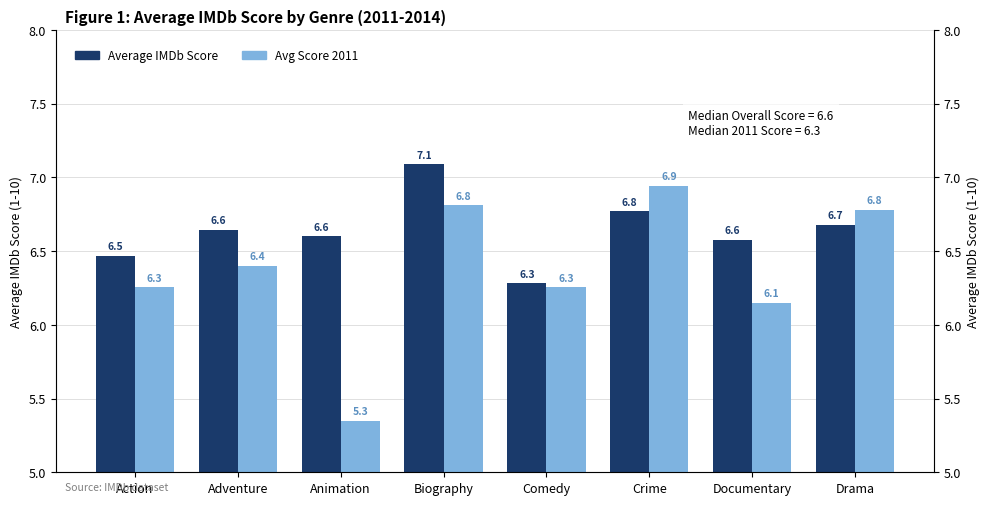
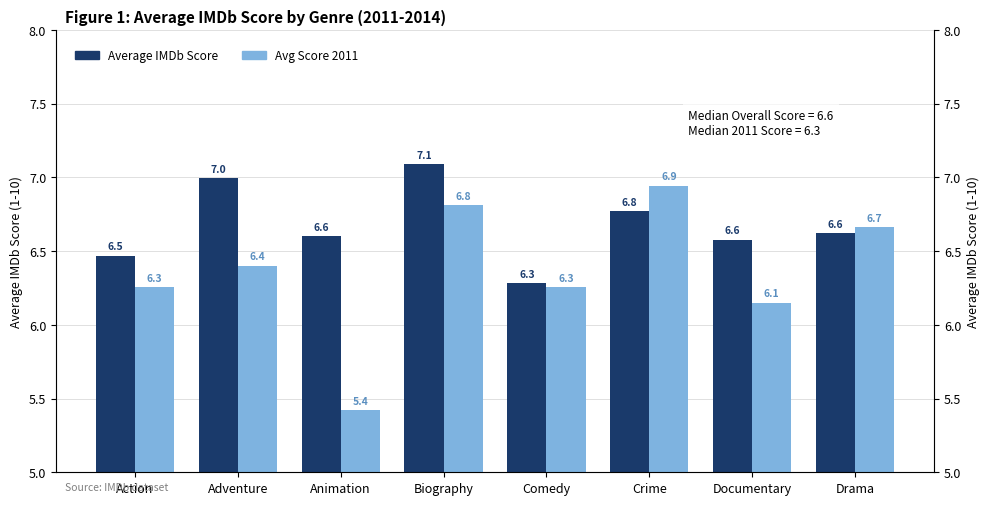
  {
    "Average IMDb Score": {
      "Action": 6.5,
-     "Adventure": 6.6,
+     "Adventure": 7.0,
      "Animation": 6.6,
      "Biography": 7.1,
      "Comedy": 6.3,
      "Crime": 6.8,
      "Documentary": 6.6,
-     "Drama": 6.7
+     "Drama": 6.6
    },
    "Avg Score 2011": {
      "Action": 6.3,
      "Adventure": 6.4,
-     "Animation": 5.3,
+     "Animation": 5.4,
      "Biography": 6.8,
      "Comedy": 6.3,
      "Crime": 6.9,
      "Documentary": 6.1,
-     "Drama": 6.8
+     "Drama": 6.7
    }
  }
